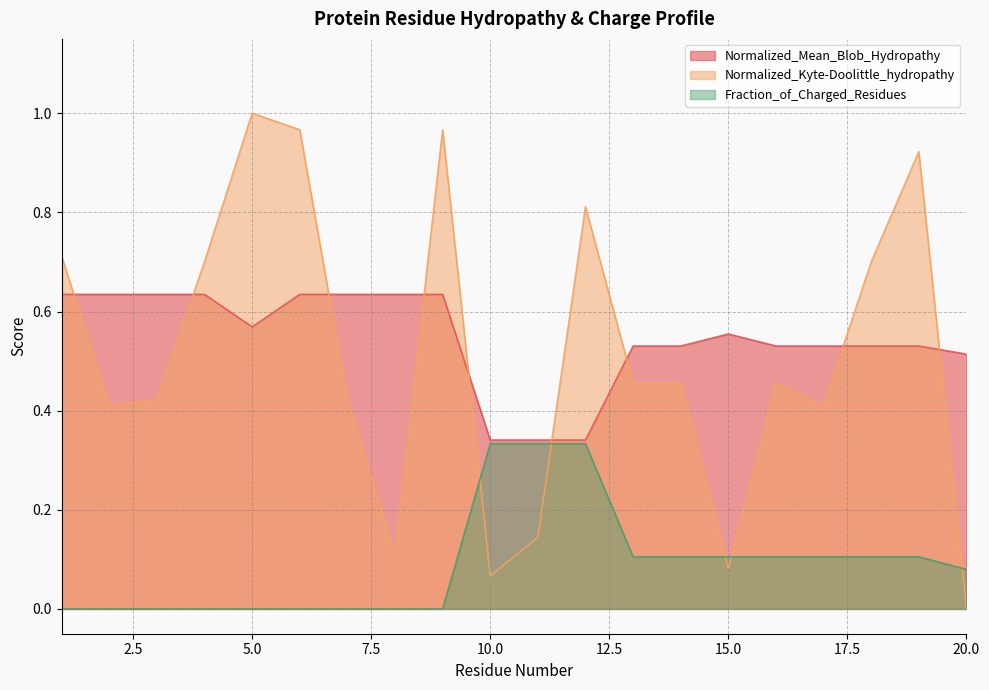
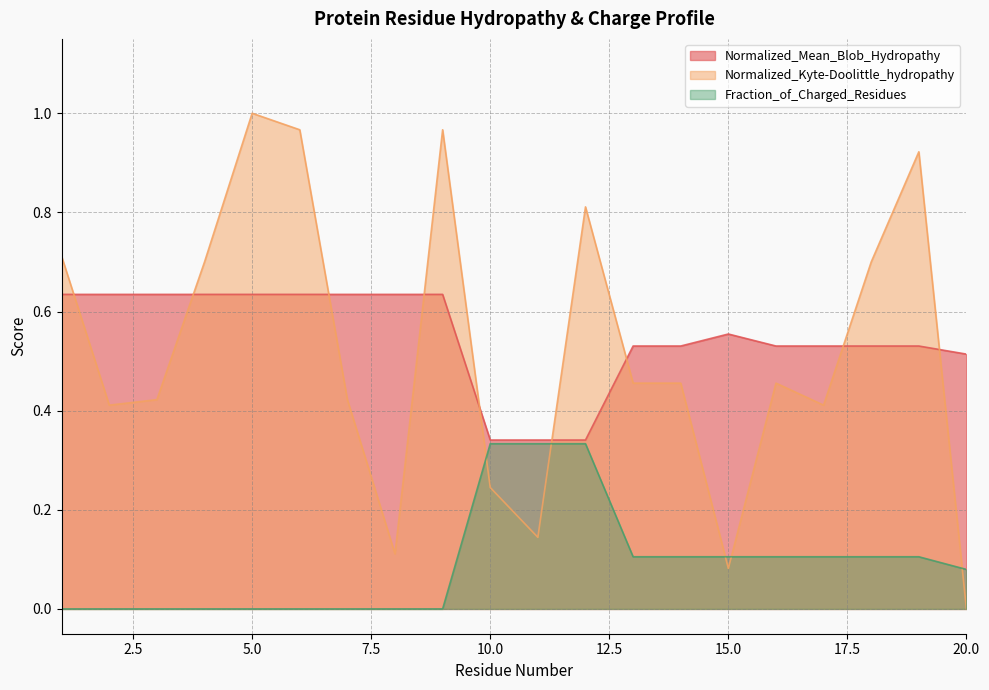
  {
    "Normalized_Mean_Blob_Hydropathy": {
-     "5.0": 0.57,
+     "5.0": 0.63,
      "10.0": 0.34,
      "15.0": 0.55,
      "20.0": 0.51
    },
    "Normalized_Kyte-Doolittle_hydropathy": {
      "5.0": 1.00,
-     "10.0": 0.07,
+     "10.0": 0.24,
      "15.0": 0.08,
      "20.0": 0.00
    },
    "Fraction_of_Charged_Residues": {
      "5.0": 0.00,
      "10.0": 0.33,
      "15.0": 0.11,
      "20.0": 0.08
    }
  }
